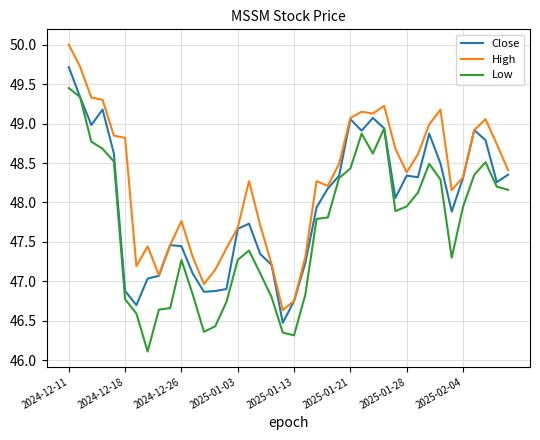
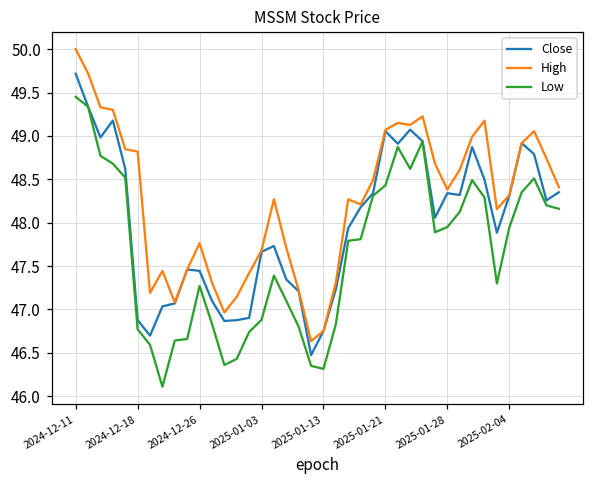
  {
    "Close": {
      "2024-12-11": 49.7,
      "2024-12-18": 46.9,
      "2024-12-26": 47.4,
      "2025-01-28": 48.3
    },
    "High": {
      "2024-12-11": 50.0,
      "2024-12-18": 48.8,
      "2024-12-26": 47.8,
      "2025-01-28": 48.4
    },
    "Low": {
      "2024-12-11": 49.5,
      "2024-12-18": 46.8,
      "2024-12-26": 47.3,
-     "2025-01-03": 47.3,
+     "2025-01-03": 46.9,
      "2025-01-13": 46.3,
      "2025-01-21": 48.4,
      "2025-01-28": 48.0,
      "2025-02-04": 47.9
    }
  }
